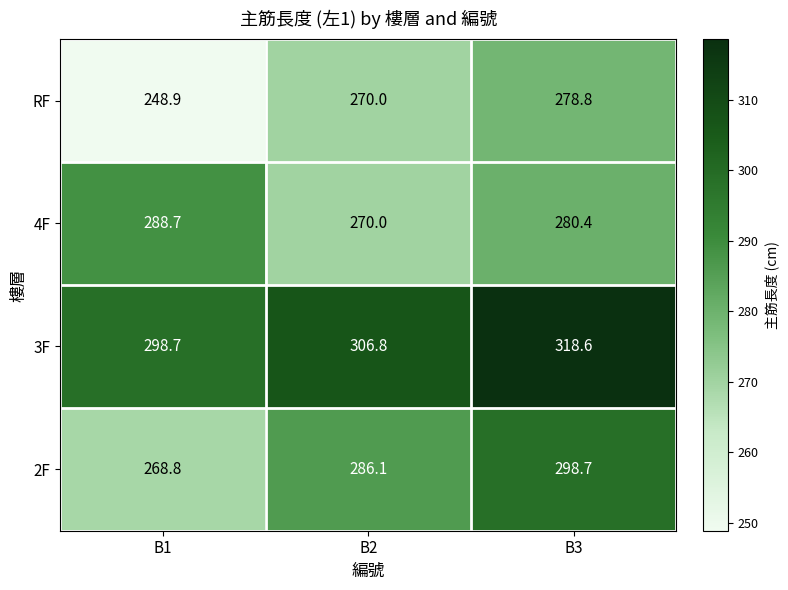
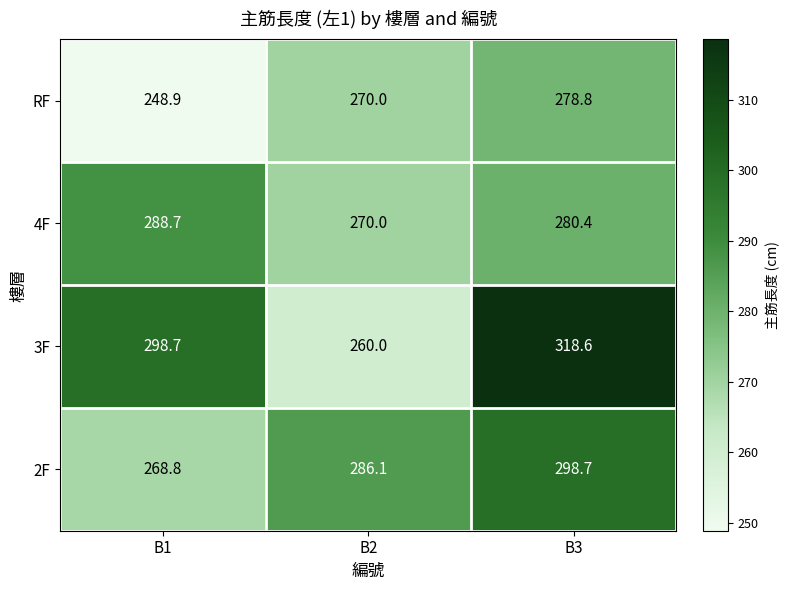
  {
    "RF": {
      "B1": 248.9,
      "B2": 270.0,
      "B3": 278.8
    },
    "4F": {
      "B1": 288.7,
      "B2": 270.0,
      "B3": 280.4
    },
    "3F": {
      "B1": 298.7,
-     "B2": 306.8,
+     "B2": 260.0,
      "B3": 318.6
    },
    "2F": {
      "B1": 268.8,
      "B2": 286.1,
      "B3": 298.7
    }
  }
